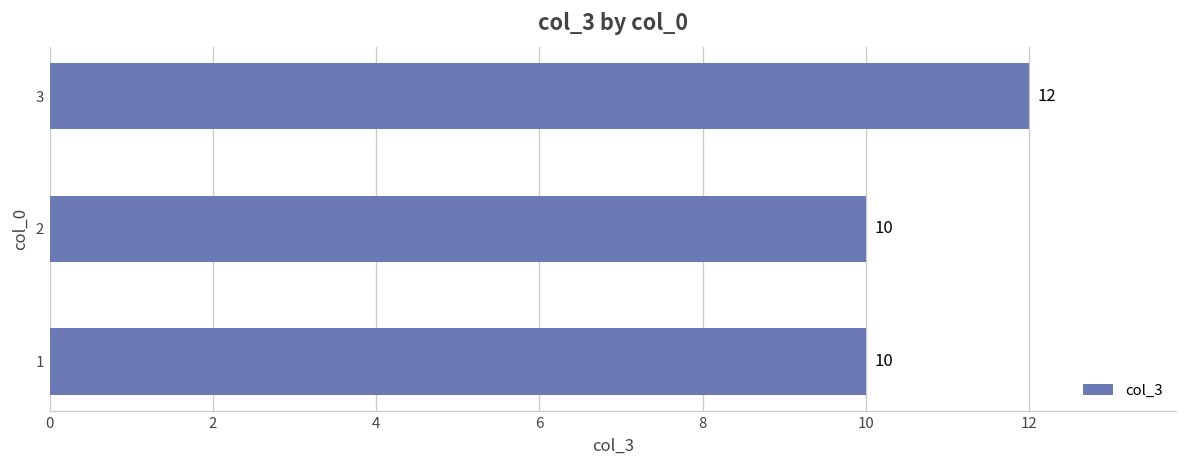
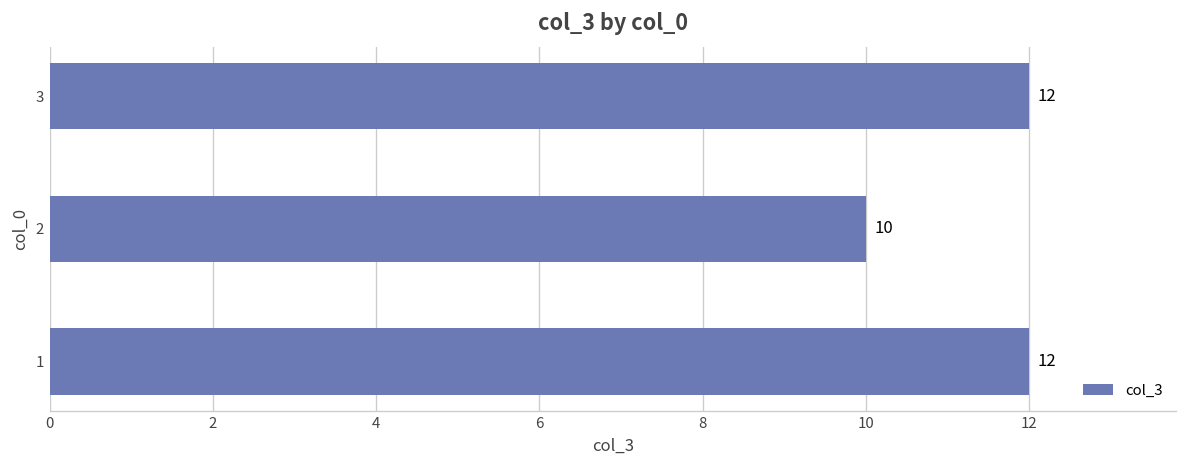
  {
    "3": 12,
    "2": 10,
-   "1": 10
+   "1": 12
  }
